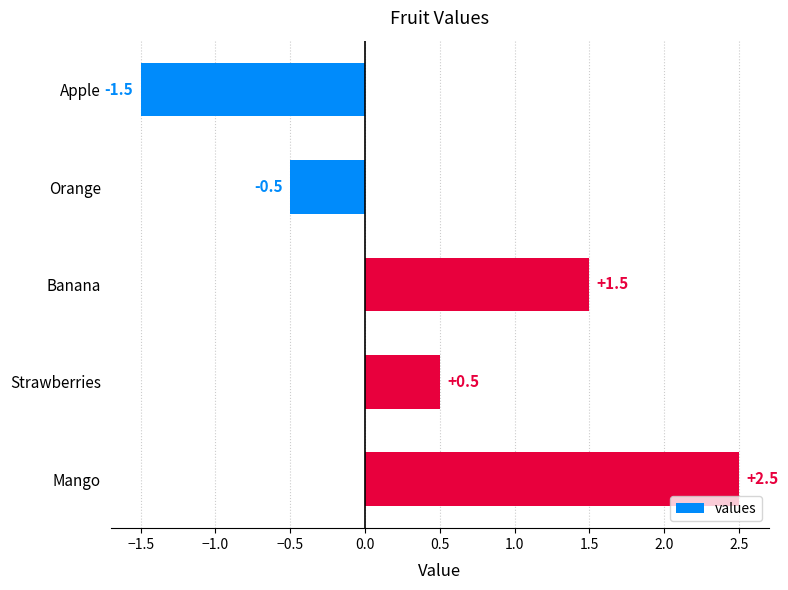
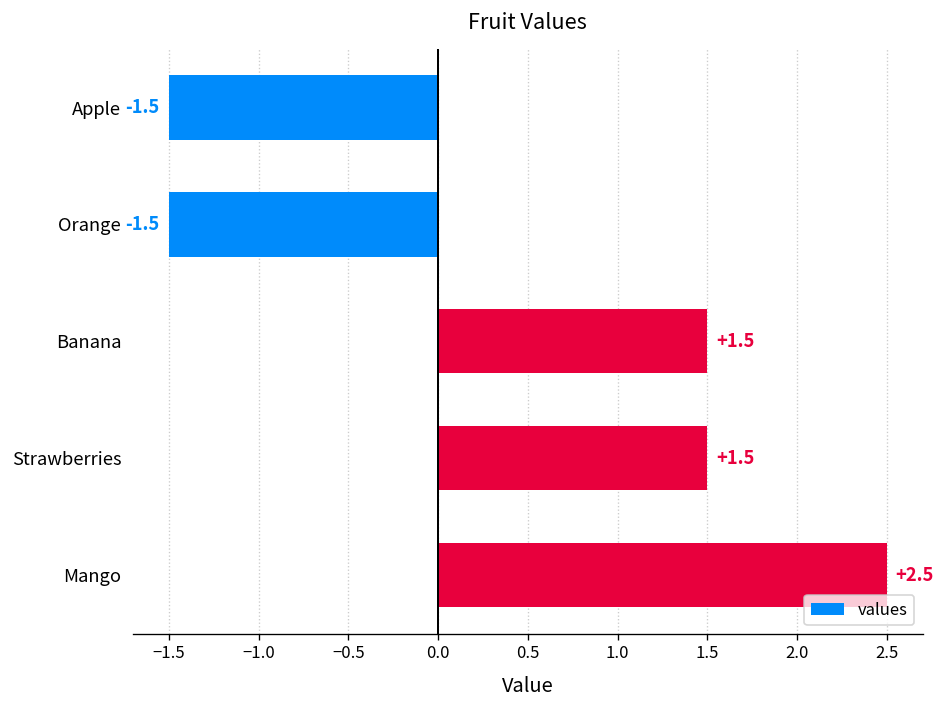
  {
    "Apple": "-1.5",
-   "Orange": "-0.5",
+   "Orange": "-1.5",
    "Banana": "+1.5",
-   "Strawberries": "+0.5",
+   "Strawberries": "+1.5",
    "Mango": "+2.5"
  }
